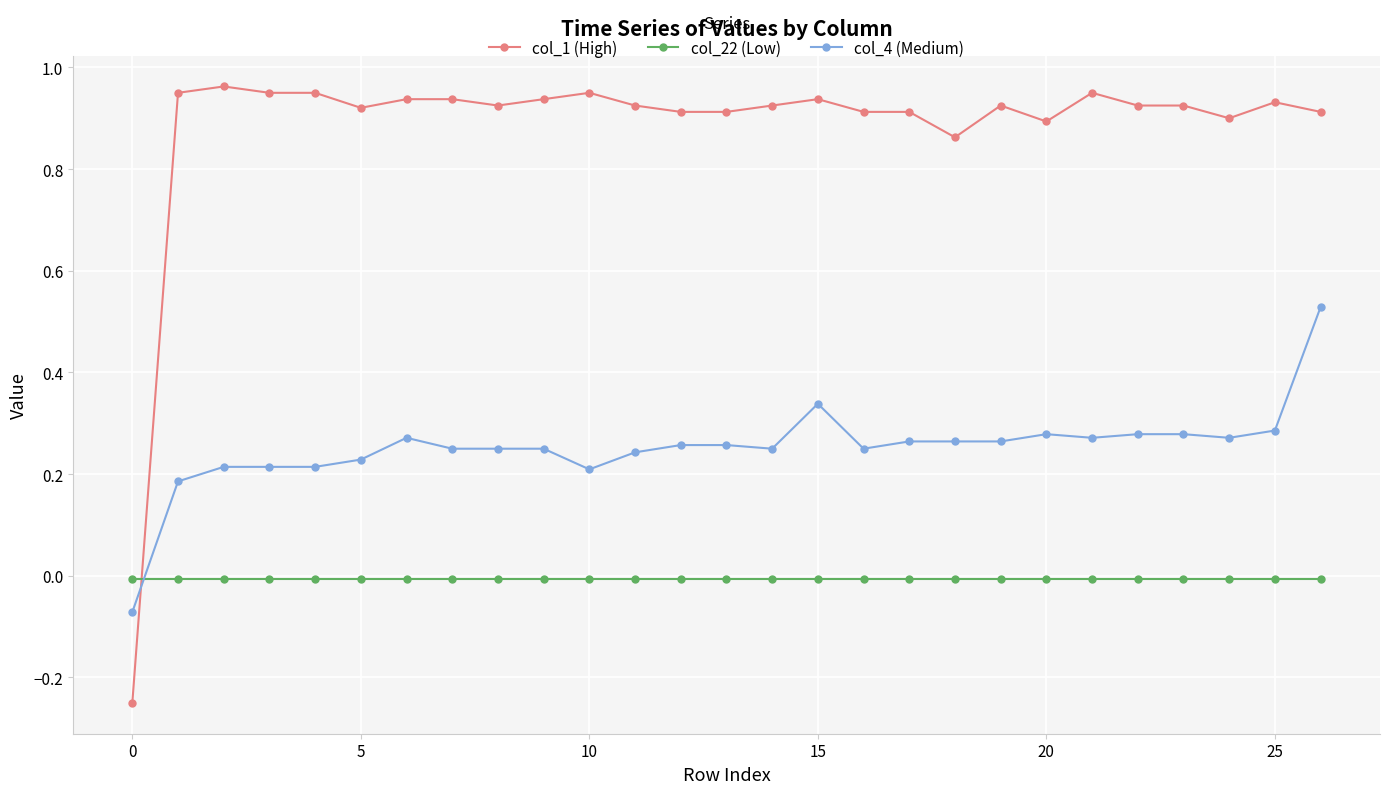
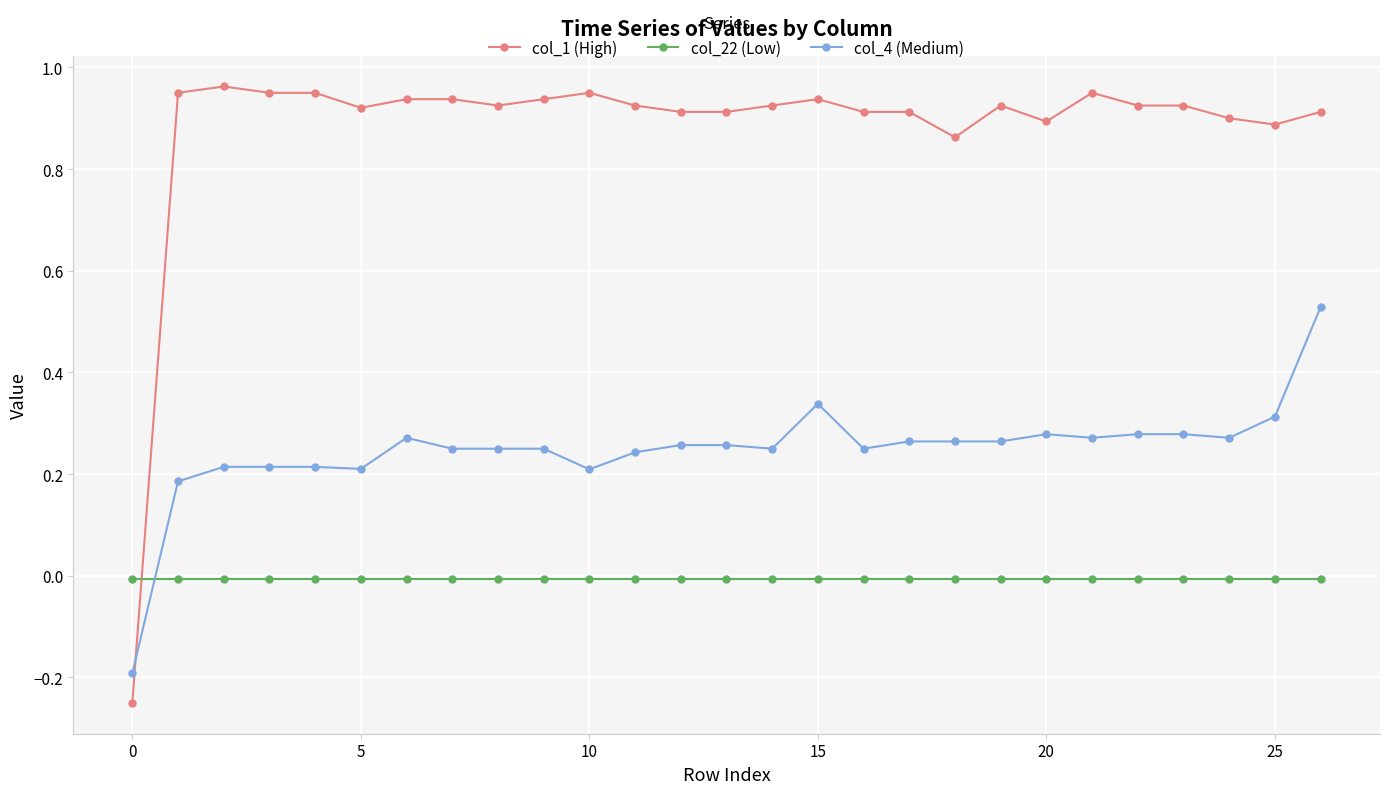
  {
    "col_1 (High)": {
      "0": -0.25,
      "5": 0.92,
      "10": 0.95,
      "15": 0.94,
      "20": 0.89,
-     "25": 0.93
+     "25": 0.89
    },
    "col_22 (Low)": {
      "0": -0.01,
      "5": -0.01,
      "10": -0.01,
      "15": -0.01,
      "20": -0.01,
      "25": -0.01
    },
    "col_4 (Medium)": {
-     "0": -0.07,
-     "5": 0.23,
+     "0": -0.19,
+     "5": 0.21,
      "10": 0.21,
      "15": 0.34,
      "20": 0.28,
-     "25": 0.29
+     "25": 0.31
    }
  }
